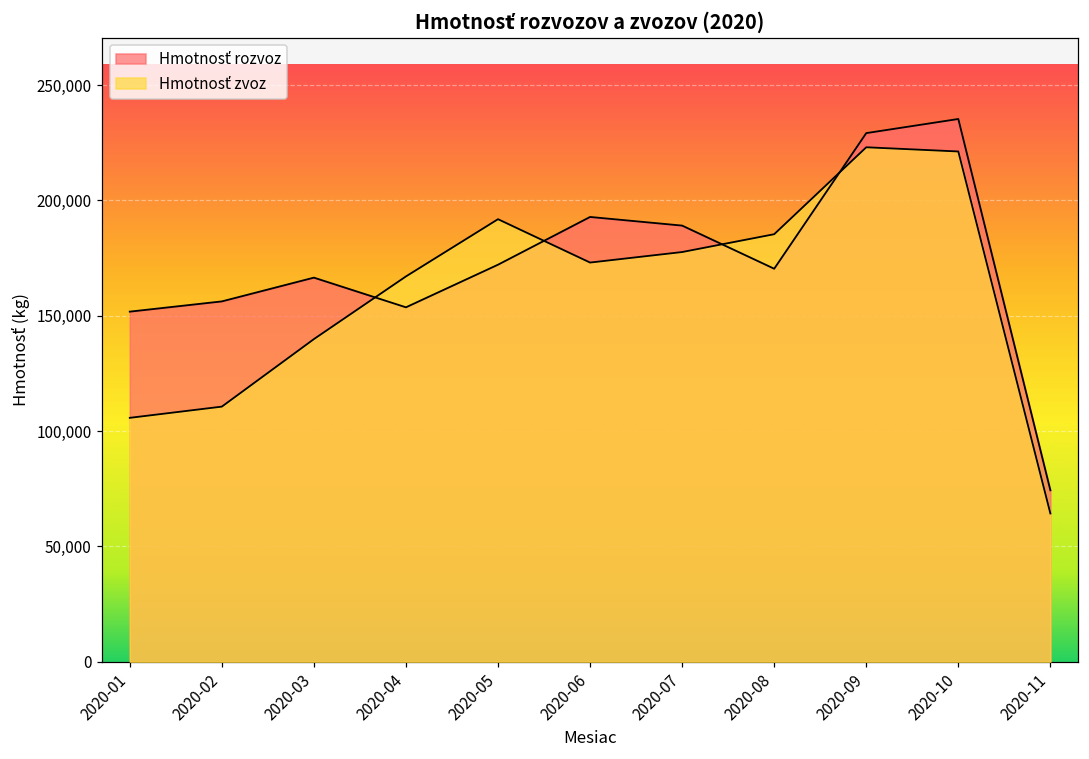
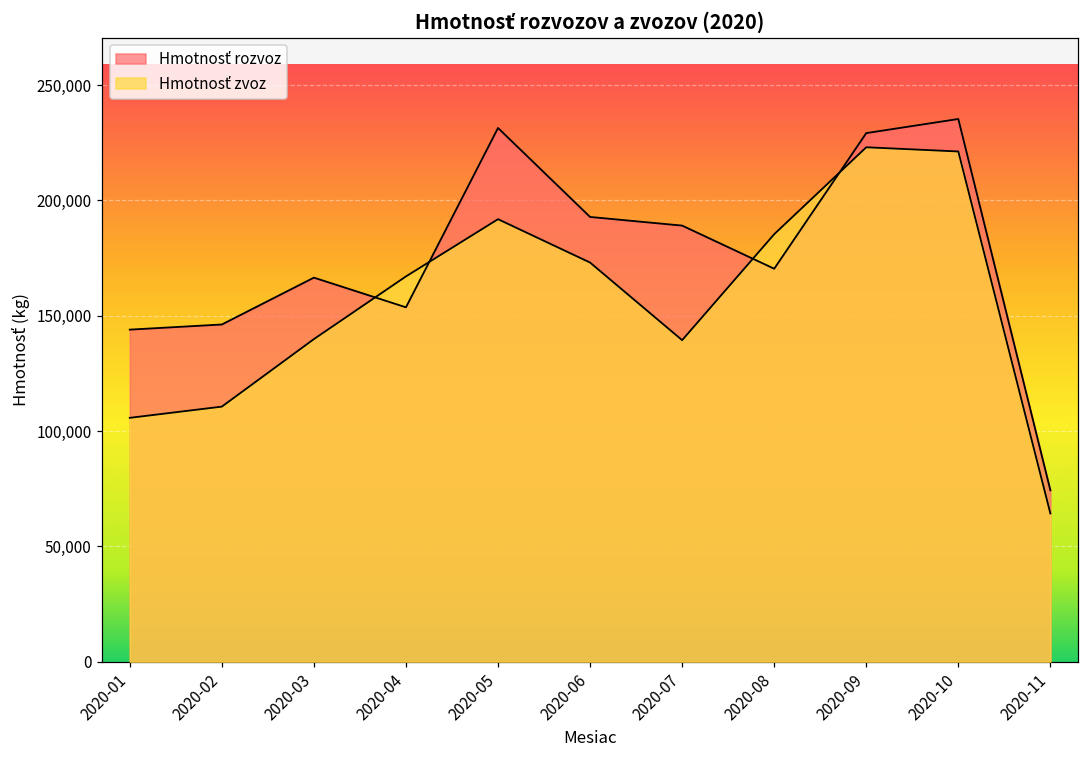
  {
    "Hmotnosť rozvoz": {
-     "2020-01": "152,000",
-     "2020-02": "156,000",
+     "2020-01": "144,000",
+     "2020-02": "146,000",
      "2020-03": "167,000",
      "2020-04": "154,000",
-     "2020-05": "172,000",
+     "2020-05": "231,000",
      "2020-06": "193,000",
      "2020-07": "189,000",
      "2020-08": "170,000",
      "2020-09": "229,000",
      "2020-10": "235,000",
      "2020-11": "74,000"
    },
    "Hmotnosť zvoz": {
      "2020-01": "106,000",
      "2020-02": "111,000",
      "2020-03": "140,000",
      "2020-04": "167,000",
      "2020-05": "192,000",
      "2020-06": "173,000",
-     "2020-07": "178,000",
+     "2020-07": "139,000",
      "2020-08": "185,000",
      "2020-09": "223,000",
      "2020-10": "221,000",
      "2020-11": "64,000"
    }
  }
